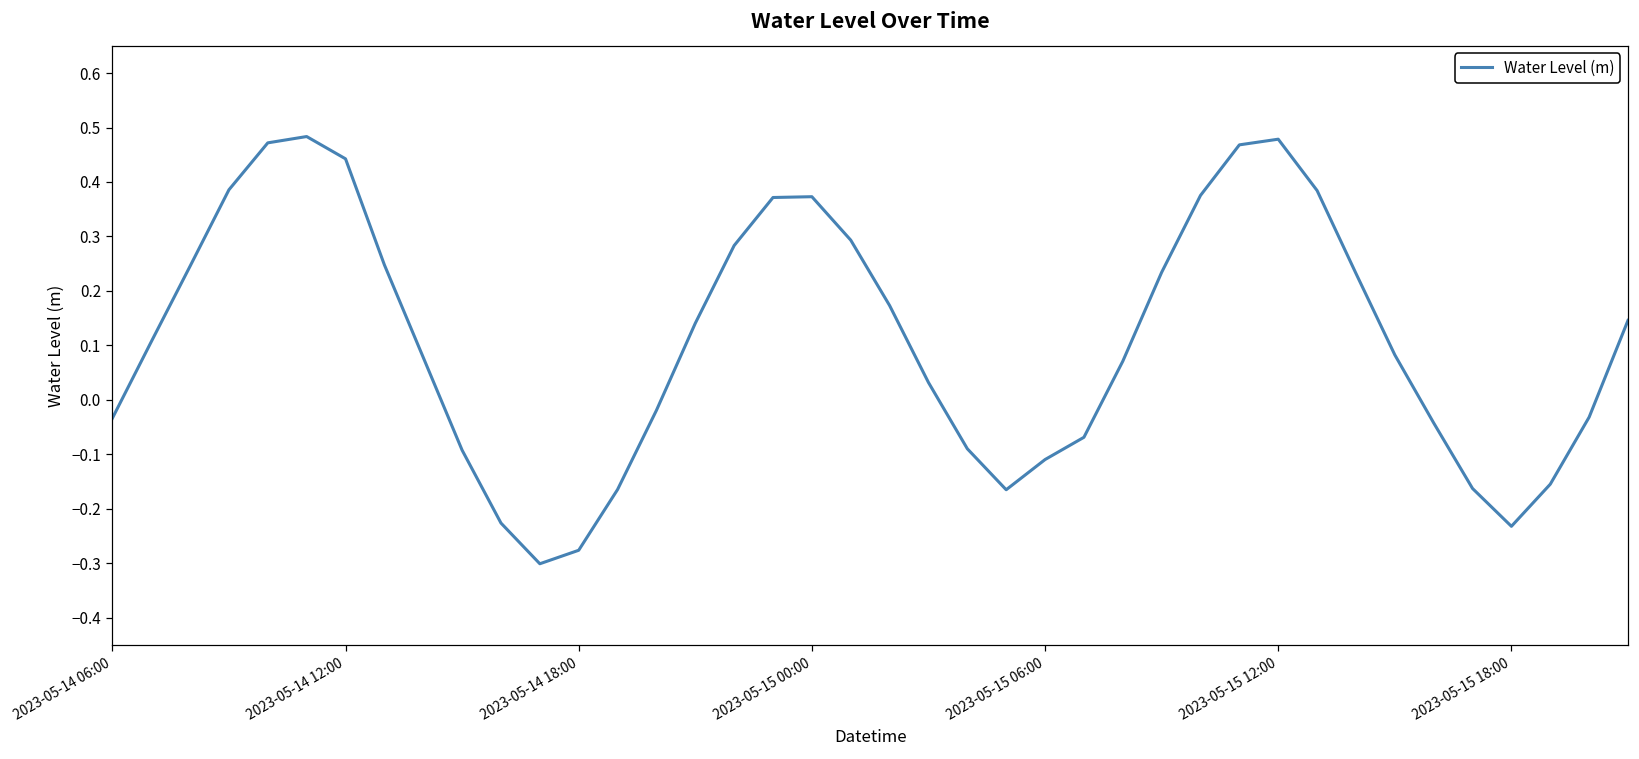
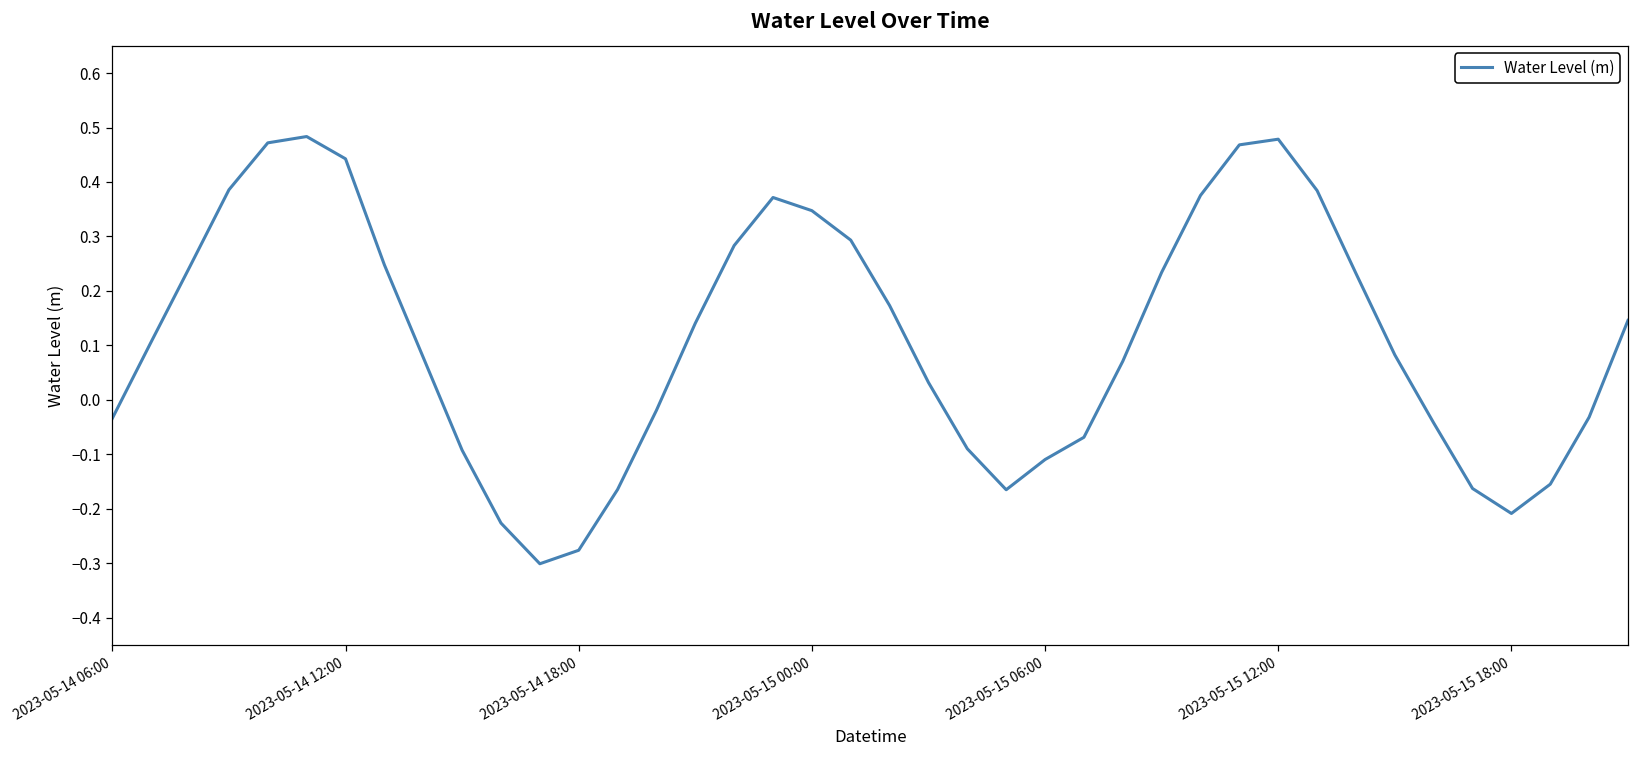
  {
    "2023-05-14 06:00": -0.03,
    "2023-05-14 12:00": 0.44,
    "2023-05-14 18:00": -0.28,
-   "2023-05-15 00:00": 0.37,
+   "2023-05-15 00:00": 0.35,
    "2023-05-15 06:00": -0.11,
    "2023-05-15 12:00": 0.48,
-   "2023-05-15 18:00": -0.23
+   "2023-05-15 18:00": -0.21
  }
